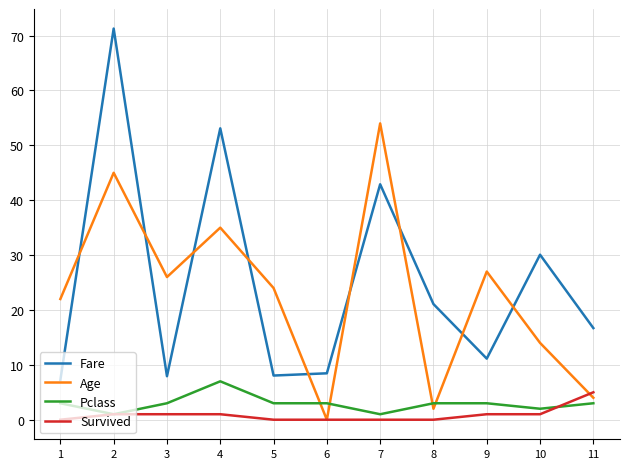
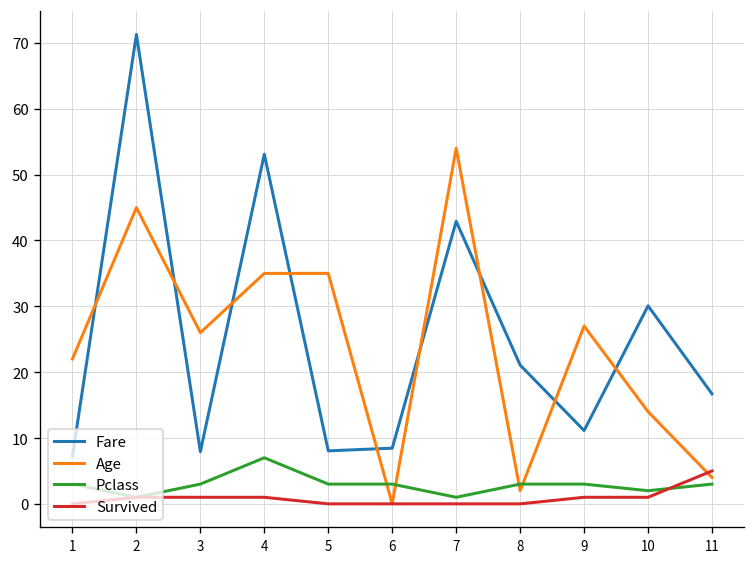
  {
    "Fare": {
      "2": 71,
      "3": 8,
      "4": 53,
      "5": 8,
      "6": 8,
      "7": 43,
      "8": 21,
      "9": 11,
      "10": 30,
      "11": 17
    },
    "Age": {
      "1": 22,
      "2": 45,
      "3": 26,
      "4": 35,
-     "5": 24,
+     "5": 35,
      "7": 54,
      "8": 2,
      "9": 27,
      "10": 14,
      "11": 4
    },
    "Pclass": {
      "3": 3,
      "4": 7,
      "5": 3,
      "6": 3,
      "7": 1,
      "8": 3,
      "9": 3,
      "10": 2,
      "11": 3
    },
    "Survived": {
      "3": 1,
      "4": 1,
      "5": 0,
      "7": 0,
      "8": 0,
      "9": 1,
      "10": 1,
      "11": 5
    }
  }
